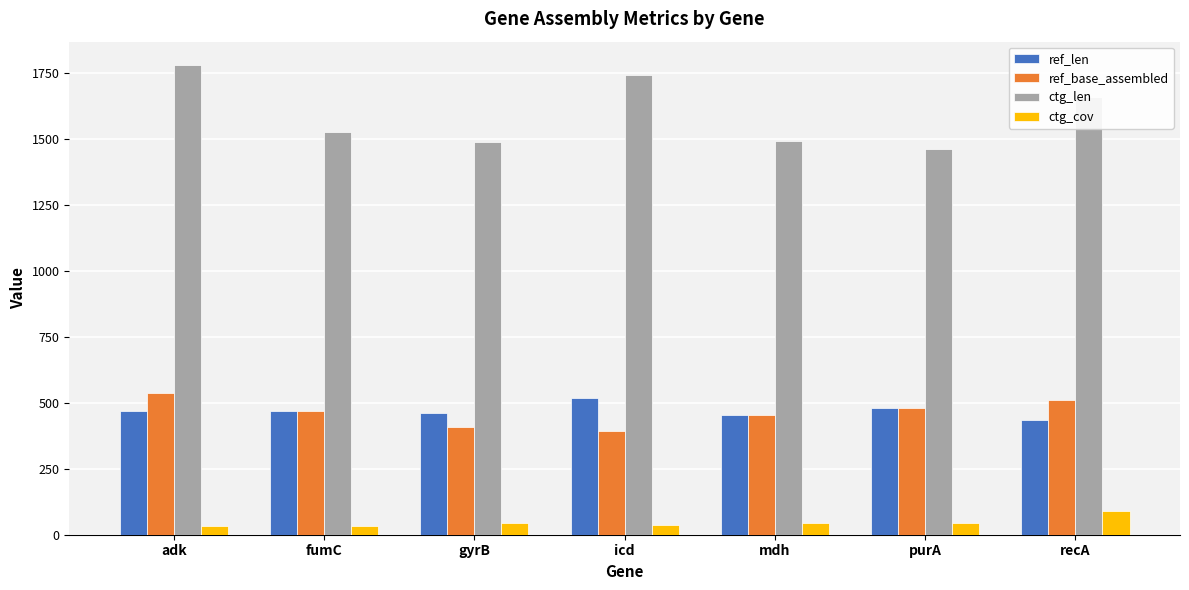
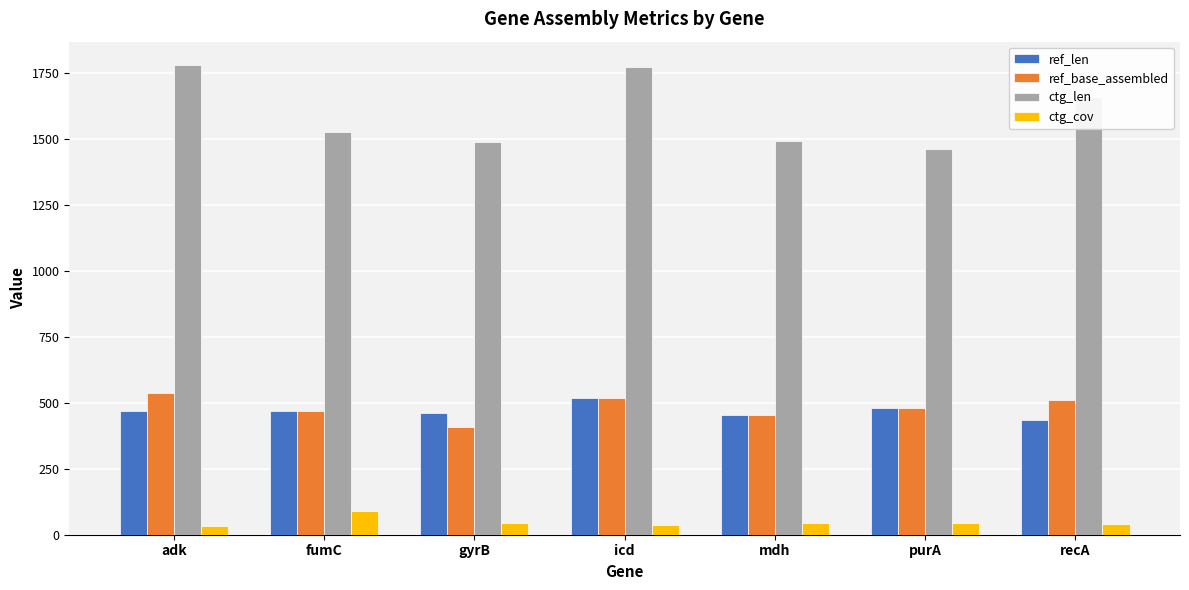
  {
    "ref_len": {
      "adk": 470,
      "fumC": 470,
      "gyrB": 460,
      "icd": 520,
      "mdh": 450,
      "purA": 480,
      "recA": 440
    },
    "ref_base_assembled": {
      "adk": 540,
      "fumC": 470,
      "gyrB": 410,
-     "icd": 390,
+     "icd": 520,
      "mdh": 450,
      "purA": 480,
      "recA": 510
    },
    "ctg_len": {
      "adk": 1780,
      "fumC": 1530,
      "gyrB": 1490,
-     "icd": 1740,
+     "icd": 1770,
      "mdh": 1490,
      "purA": 1460
    },
    "ctg_cov": {
      "adk": 30,
-     "fumC": 30,
+     "fumC": 90,
      "gyrB": 40,
      "icd": 40,
      "mdh": 40,
      "purA": 40,
-     "recA": 90
+     "recA": 40
    }
  }
